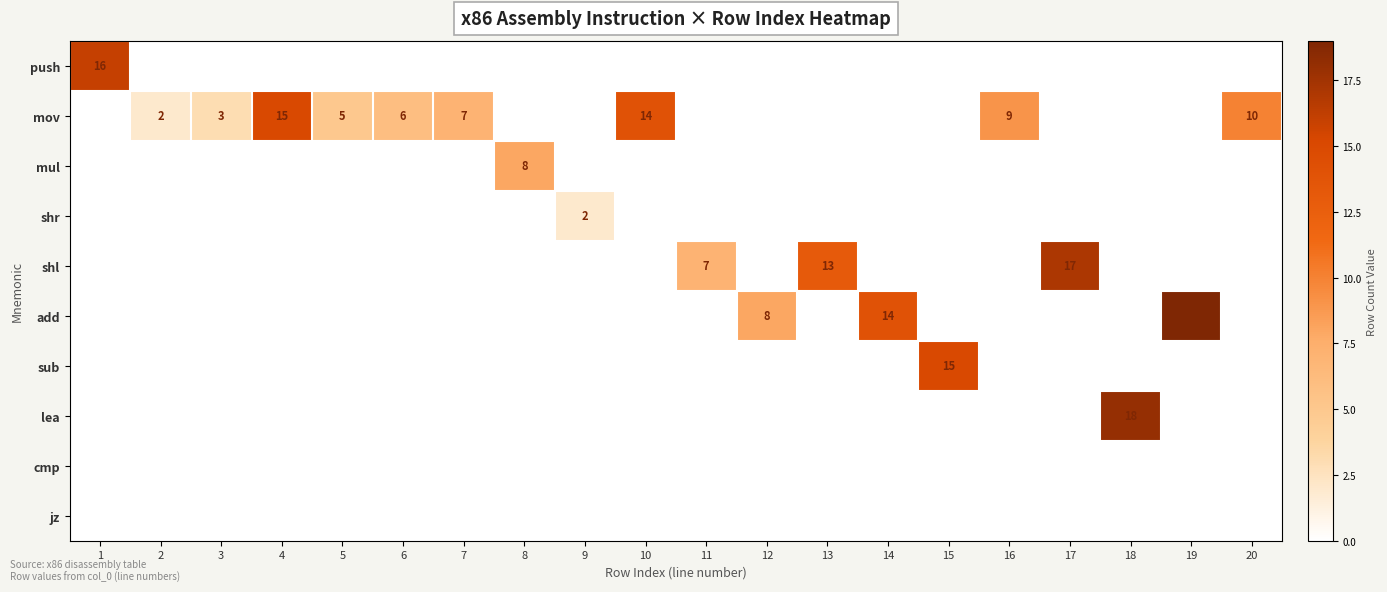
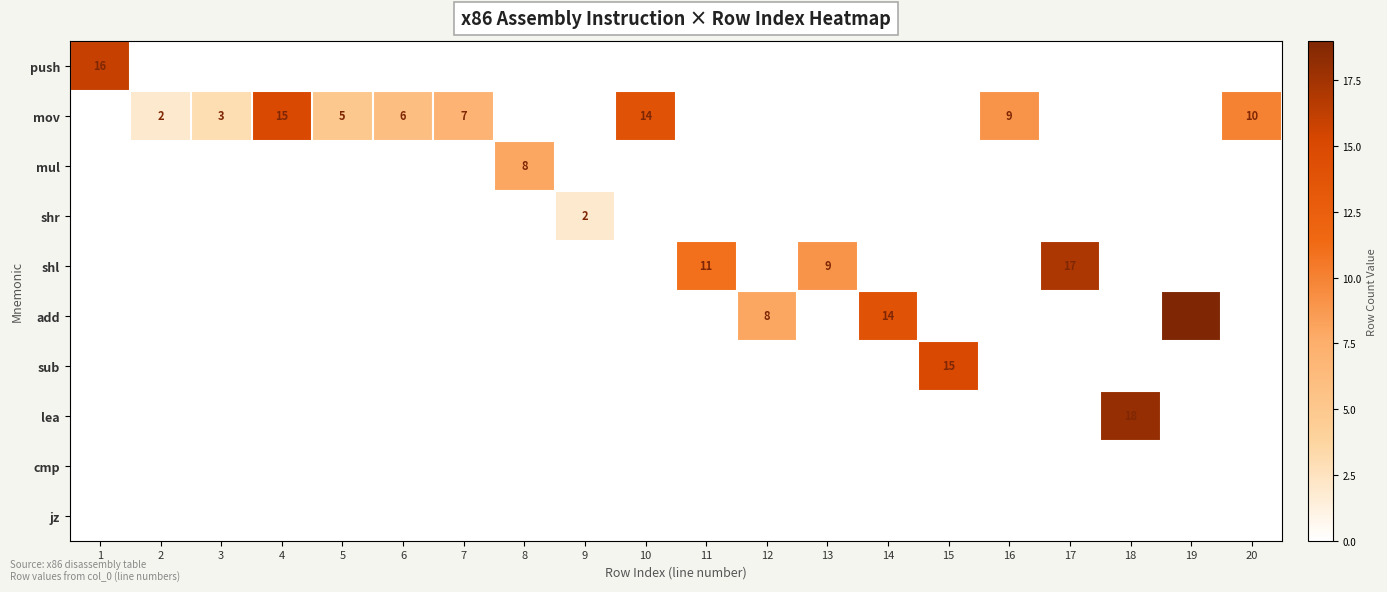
  {
    "push": {
      "1": 16
    },
    "mov": {
      "2": 2,
      "3": 3,
      "4": 15,
      "5": 5,
      "6": 6,
      "7": 7,
      "10": 14,
      "16": 9,
      "20": 10
    },
    "mul": {
      "8": 8
    },
    "shr": {
      "9": 2
    },
    "shl": {
-     "11": 7,
-     "13": 13
+     "11": 11,
+     "13": 9
    },
    "add": {
      "12": 8,
      "14": 14
    },
    "sub": {
      "15": 15
    }
  }
